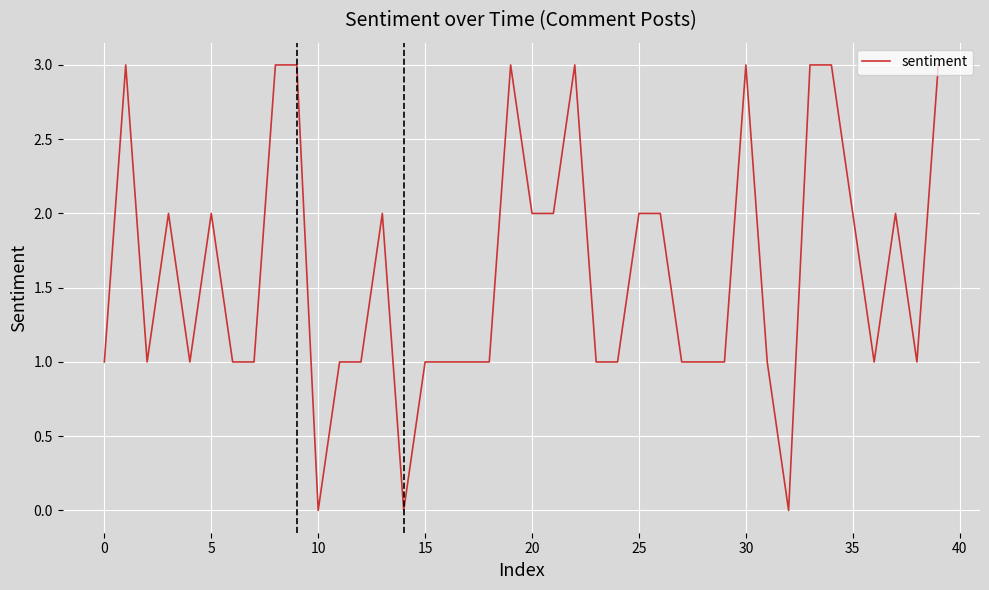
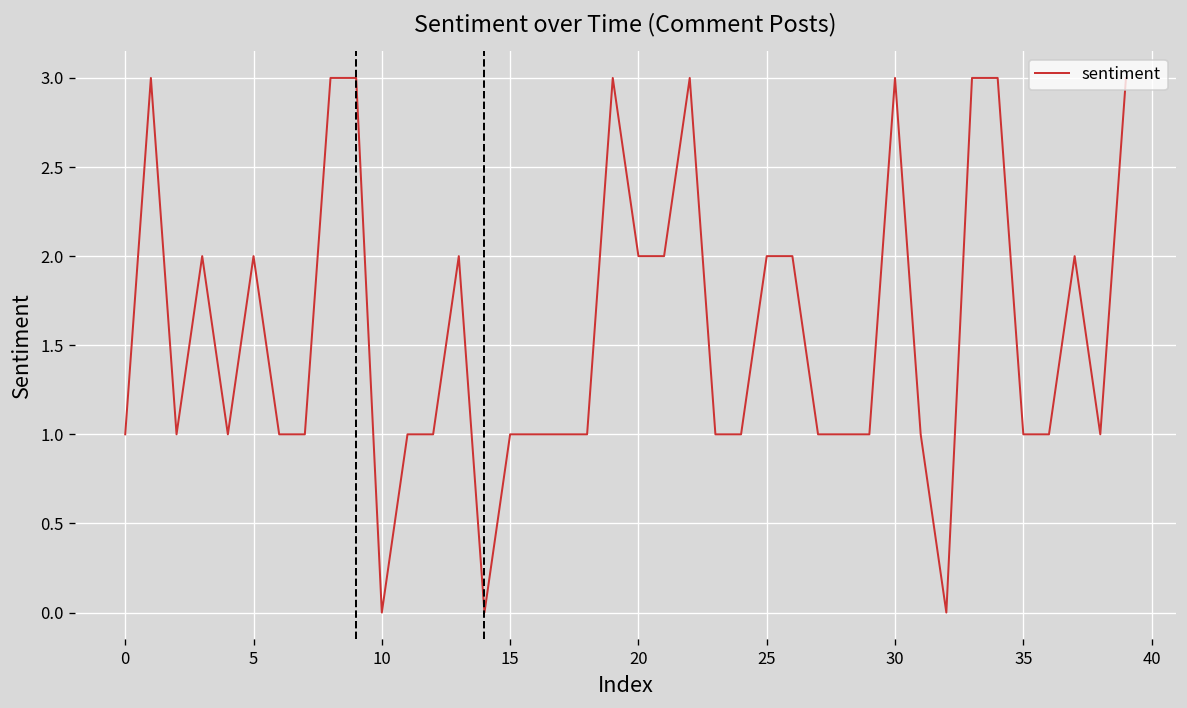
  {
    "0": 1,
    "5": 2,
    "10": 0,
    "15": 1,
    "20": 2,
    "25": 2,
    "30": 3,
-   "35": 2
+   "35": 1
  }
